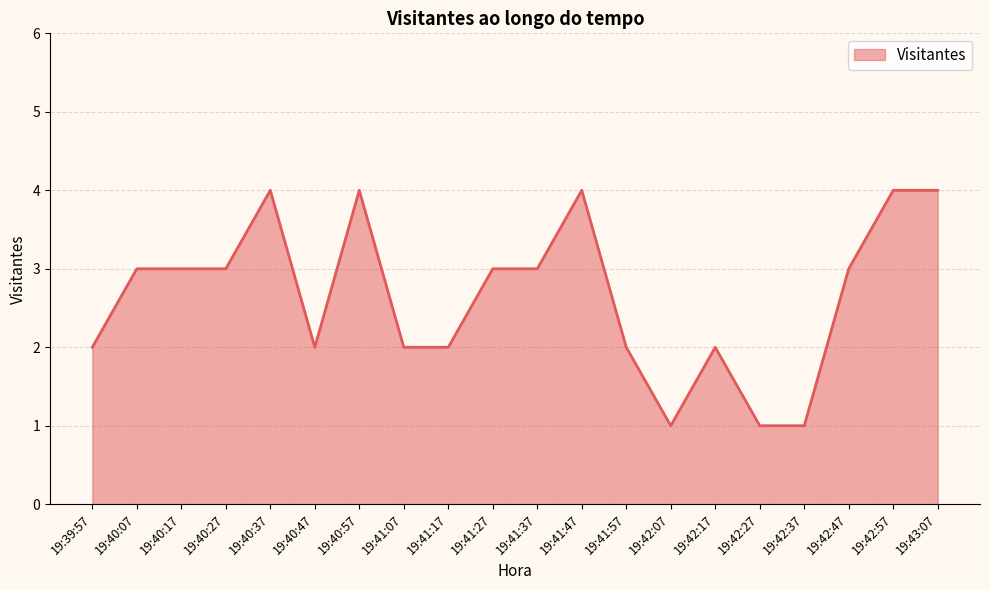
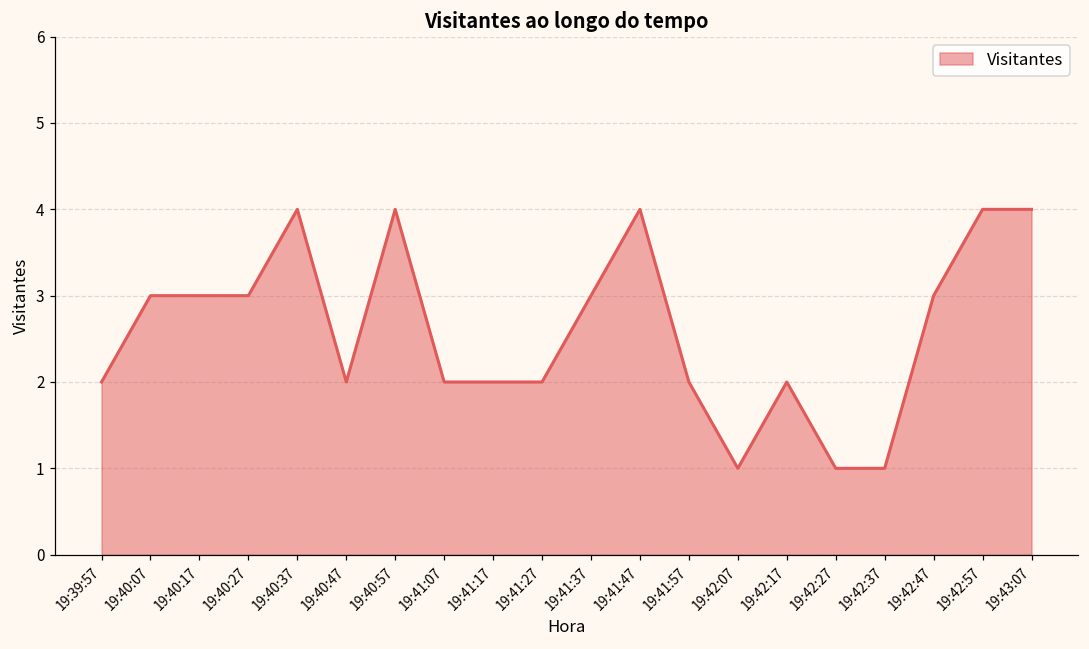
  {
    "19:39:57": 2,
    "19:40:07": 3,
    "19:40:17": 3,
    "19:40:27": 3,
    "19:40:37": 4,
    "19:40:47": 2,
    "19:40:57": 4,
    "19:41:07": 2,
    "19:41:17": 2,
-   "19:41:27": 3,
+   "19:41:27": 2,
    "19:41:37": 3,
    "19:41:47": 4,
    "19:41:57": 2,
    "19:42:07": 1,
    "19:42:17": 2,
    "19:42:27": 1,
    "19:42:37": 1,
    "19:42:47": 3,
    "19:42:57": 4,
    "19:43:07": 4
  }
